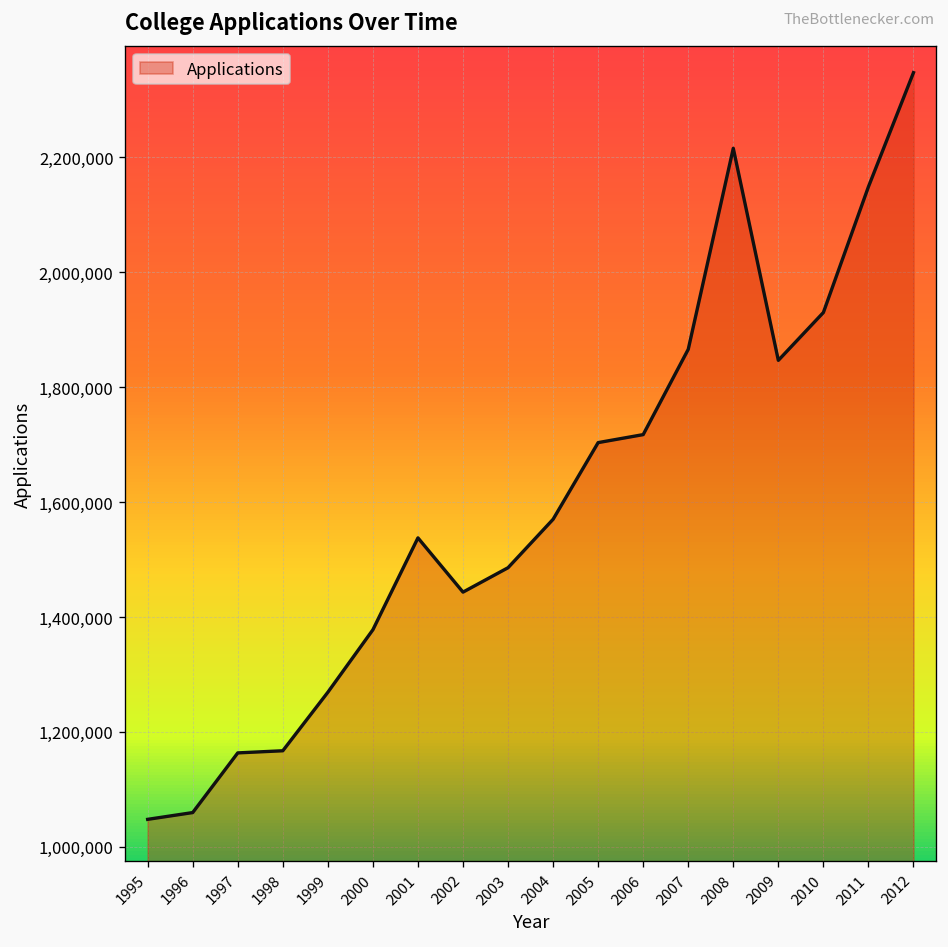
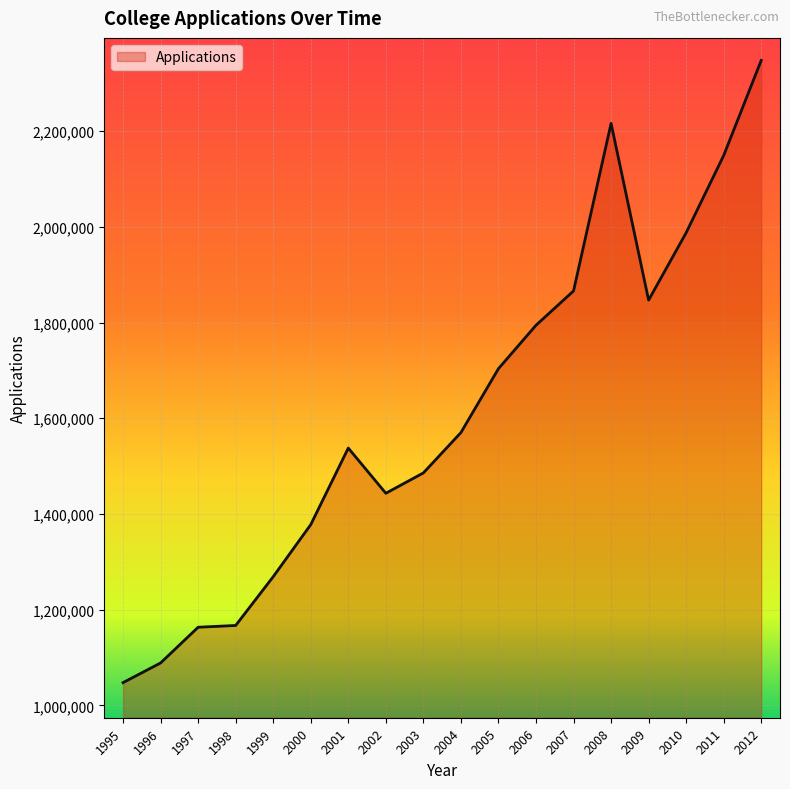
  {
    "1995": "1,050,000",
-   "1996": "1,060,000",
+   "1996": "1,090,000",
    "1997": "1,160,000",
    "1998": "1,170,000",
    "1999": "1,270,000",
    "2000": "1,380,000",
    "2001": "1,540,000",
    "2002": "1,440,000",
    "2003": "1,490,000",
    "2004": "1,570,000",
    "2005": "1,700,000",
-   "2006": "1,720,000",
+   "2006": "1,790,000",
    "2007": "1,870,000",
    "2008": "2,220,000",
    "2009": "1,850,000",
-   "2010": "1,930,000",
+   "2010": "1,990,000",
    "2011": "2,150,000",
    "2012": "2,350,000"
  }
